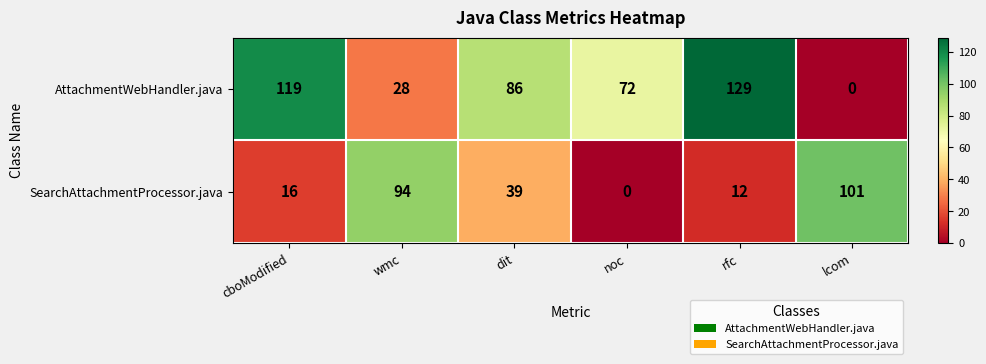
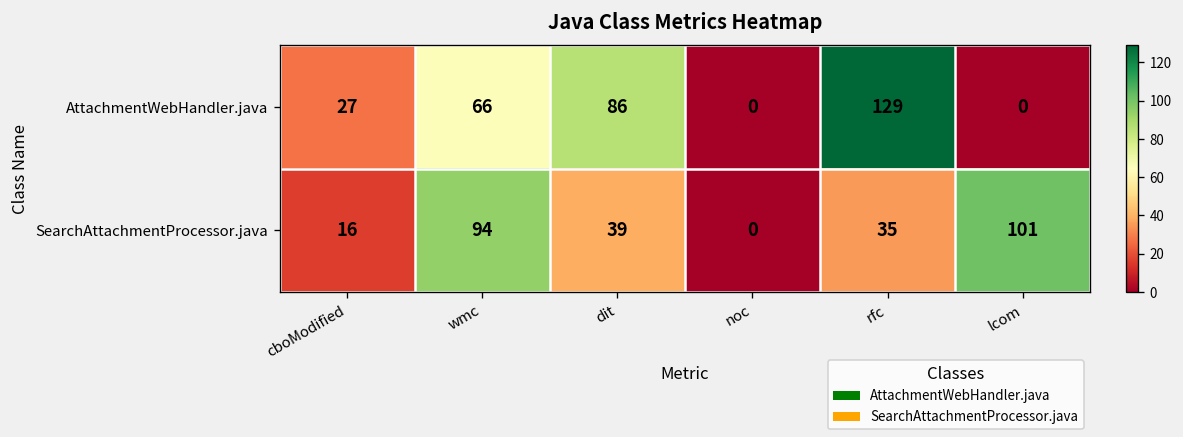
  {
    "AttachmentWebHandler.java": {
-     "cboModified": 119,
-     "wmc": 28,
+     "cboModified": 27,
+     "wmc": 66,
      "dit": 86,
-     "noc": 72,
+     "noc": 0,
      "rfc": 129,
      "lcom": 0
    },
    "SearchAttachmentProcessor.java": {
      "cboModified": 16,
      "wmc": 94,
      "dit": 39,
      "noc": 0,
-     "rfc": 12,
+     "rfc": 35,
      "lcom": 101
    }
  }
